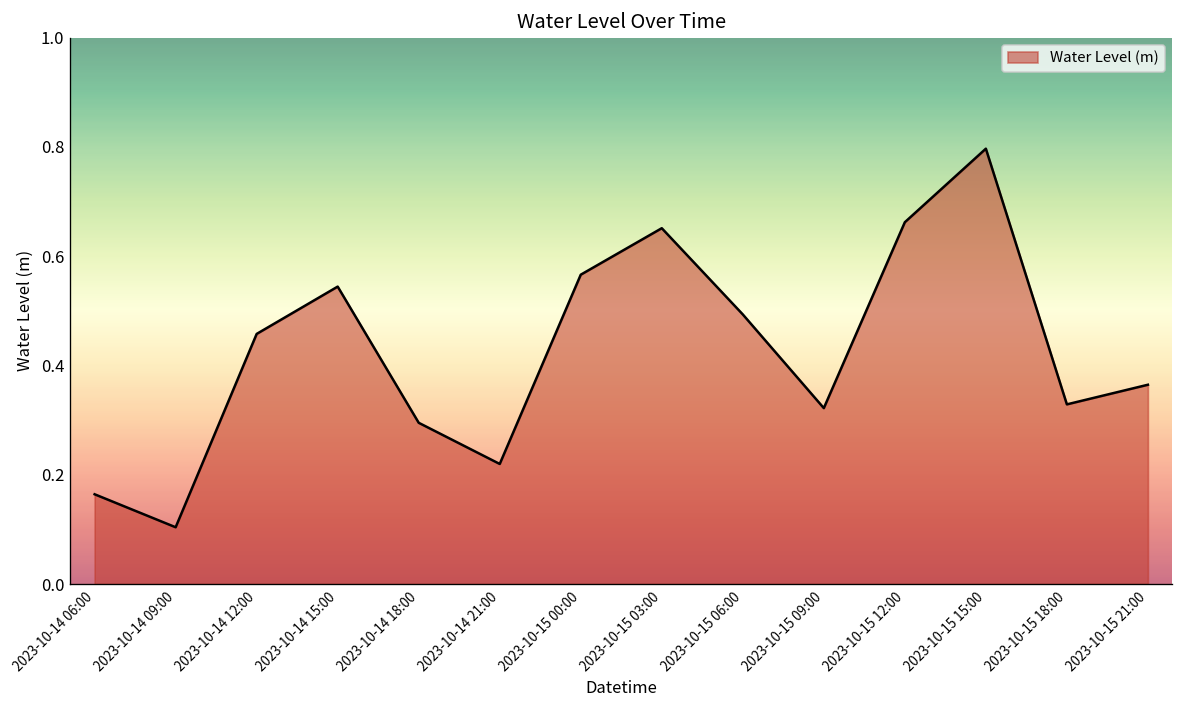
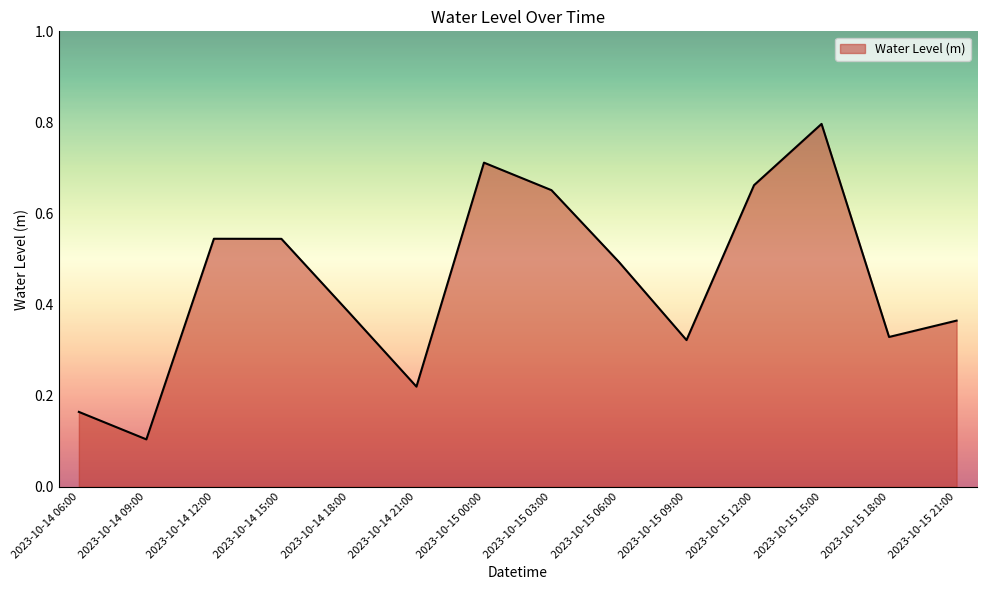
  {
    "2023-10-14 06:00": 0.16,
    "2023-10-14 09:00": 0.10,
-   "2023-10-14 12:00": 0.46,
+   "2023-10-14 12:00": 0.54,
    "2023-10-14 15:00": 0.54,
-   "2023-10-14 18:00": 0.30,
+   "2023-10-14 18:00": 0.38,
    "2023-10-14 21:00": 0.22,
-   "2023-10-15 00:00": 0.57,
+   "2023-10-15 00:00": 0.71,
    "2023-10-15 03:00": 0.65,
    "2023-10-15 06:00": 0.49,
    "2023-10-15 09:00": 0.32,
    "2023-10-15 12:00": 0.66,
    "2023-10-15 15:00": 0.80,
    "2023-10-15 18:00": 0.33,
    "2023-10-15 21:00": 0.36
  }
